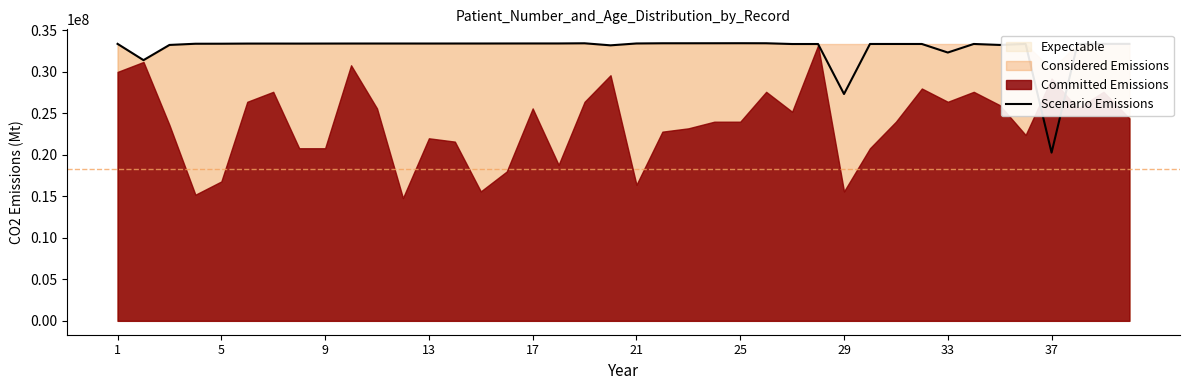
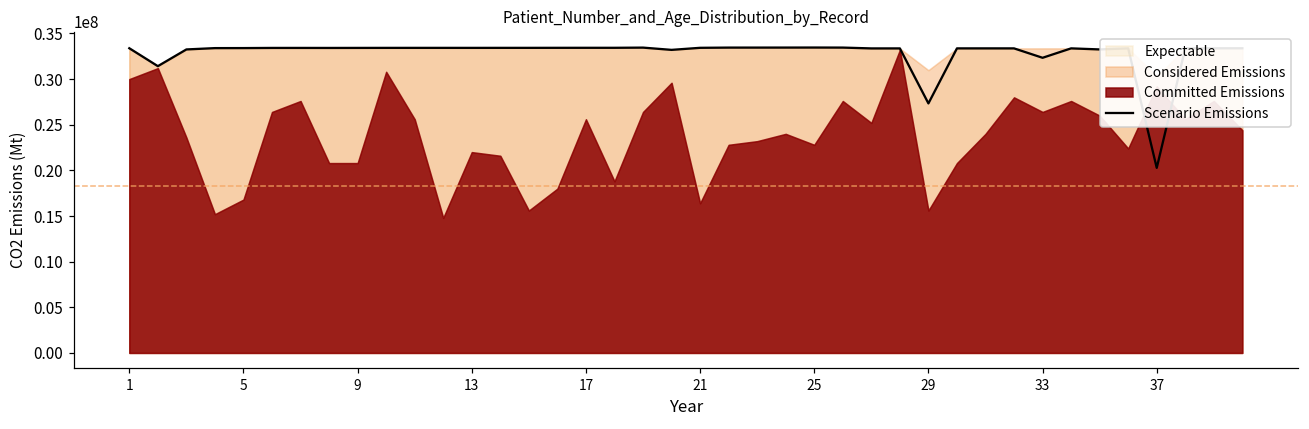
  {
    "Expectable": {
      "29": 27000000,
      "33": 32000000,
      "37": 20000000
    },
    "Considered Emissions": {
-     "29": 33000000,
+     "29": 31000000,
      "33": 33000000
    },
    "Committed Emissions": {
      "1": 30000000,
      "5": 17000000,
      "9": 21000000,
      "13": 22000000,
      "17": 26000000,
      "21": 16000000,
-     "25": 24000000,
+     "25": 23000000,
      "29": 16000000,
      "33": 26000000
    }
  }
